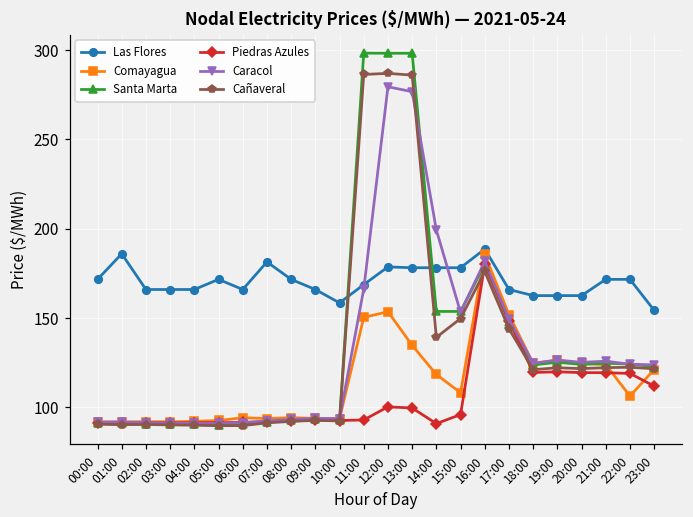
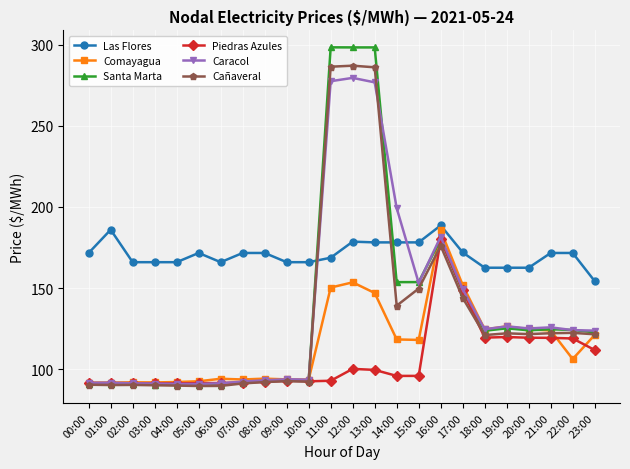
  {
    "Las Flores": {
      "00:00": 172,
      "01:00": 186,
      "02:00": 166,
      "03:00": 166,
      "04:00": 166,
      "05:00": 172,
      "06:00": 166,
-     "07:00": 181,
+     "07:00": 172,
      "08:00": 172,
      "09:00": 166,
-     "10:00": 158,
+     "10:00": 166,
      "11:00": 169,
      "12:00": 179,
      "13:00": 178,
      "14:00": 178,
      "15:00": 178,
      "16:00": 189,
-     "17:00": 166,
+     "17:00": 172,
      "18:00": 163,
      "19:00": 163,
      "20:00": 163,
      "21:00": 172,
      "22:00": 172,
      "23:00": 154
    },
    "Comayagua": {
      "06:00": 94,
      "11:00": 150,
      "12:00": 154,
-     "13:00": 135,
+     "13:00": 147,
      "14:00": 118,
-     "15:00": 108,
+     "15:00": 118,
      "16:00": 186,
      "17:00": 152,
      "22:00": 106
    },
    "Santa Marta": {
      "11:00": 298,
      "12:00": 298,
      "13:00": 298,
      "14:00": 154
    },
    "Piedras Azules": {
      "11:00": 93,
      "12:00": 100,
      "13:00": 100,
-     "14:00": 91,
+     "14:00": 96,
      "15:00": 96,
      "19:00": 120,
      "20:00": 119,
      "21:00": 119,
      "22:00": 119,
      "23:00": 112
    },
    "Caracol": {
-     "11:00": 166,
+     "11:00": 277,
      "12:00": 279,
      "13:00": 277,
      "14:00": 199
    },
    "Cañaveral": {
      "11:00": 286,
      "12:00": 287,
      "13:00": 286,
      "14:00": 139,
      "15:00": 150,
      "16:00": 176,
      "17:00": 144,
      "19:00": 122,
      "20:00": 122,
      "21:00": 122,
      "22:00": 122
    }
  }
